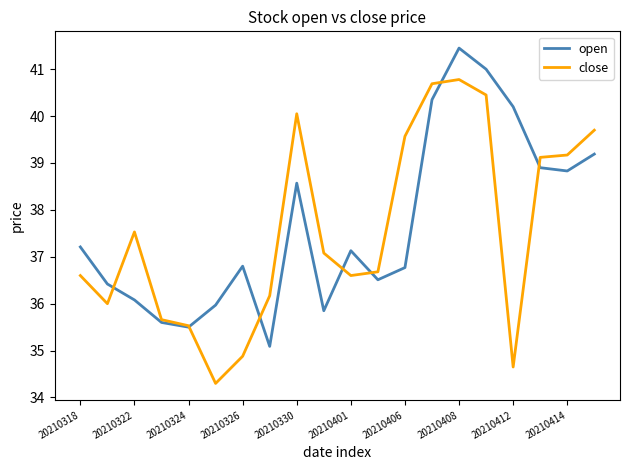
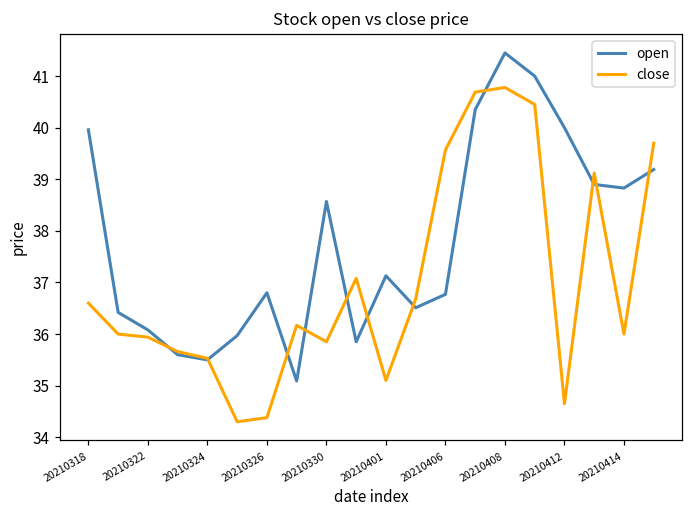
  {
    "open": {
-     "20210318": 37.2,
+     "20210318": 40.0,
      "20210322": 36.1,
      "20210326": 36.8,
      "20210330": 38.6,
      "20210401": 37.1,
      "20210406": 36.8,
      "20210408": 41.5,
-     "20210412": 40.2,
+     "20210412": 40.0,
      "20210414": 38.8
    },
    "close": {
      "20210318": 36.6,
-     "20210322": 37.5,
-     "20210326": 34.9,
-     "20210330": 40.1,
-     "20210401": 36.6,
+     "20210322": 35.9,
+     "20210326": 34.4,
+     "20210330": 35.9,
+     "20210401": 35.1,
      "20210406": 39.6,
      "20210408": 40.8,
      "20210412": 34.7,
-     "20210414": 39.2
+     "20210414": 36.0
    }
  }
